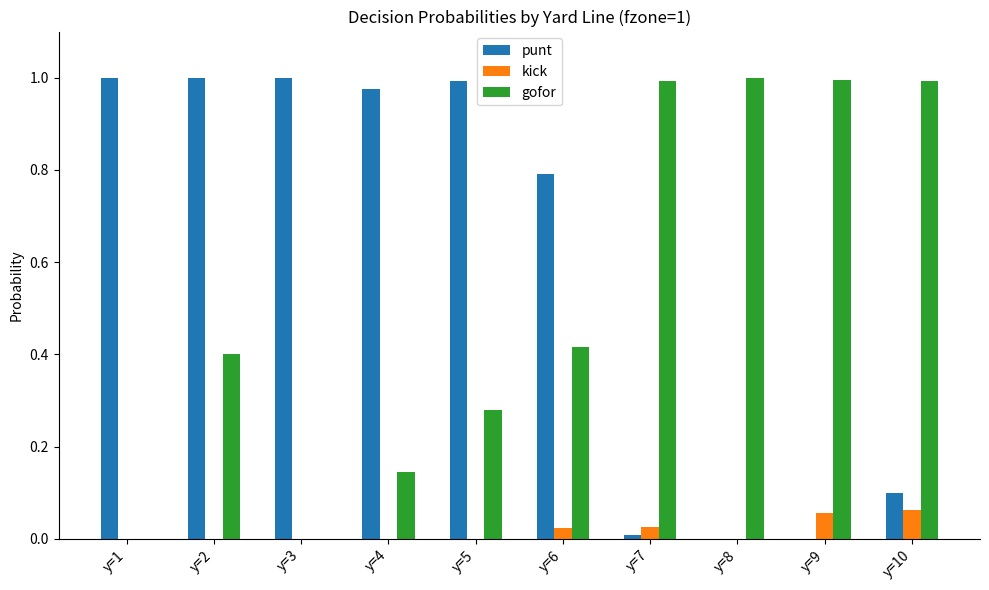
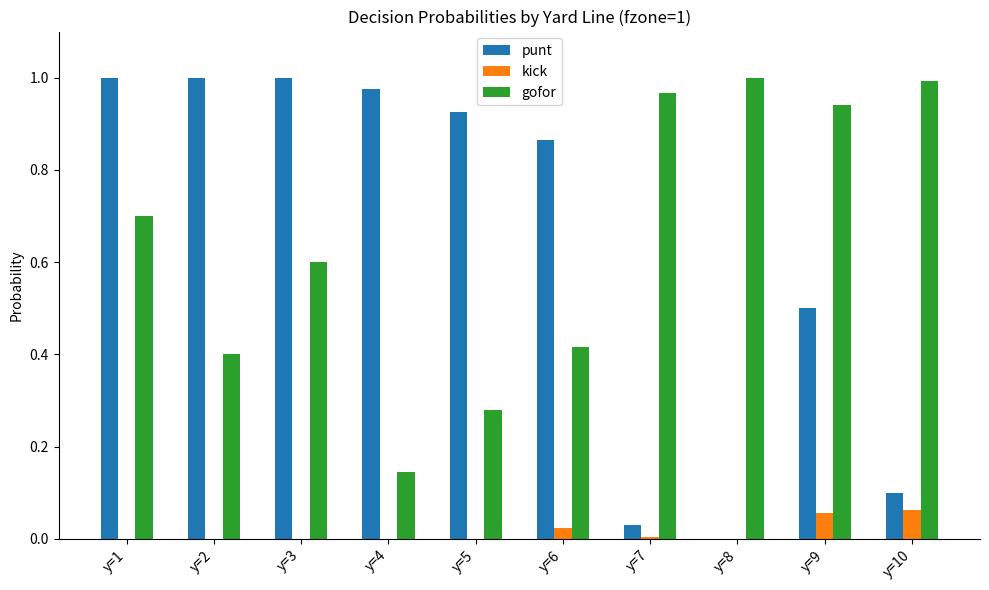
  {
    "punt": {
      "y=1": 1.00,
      "y=2": 1.00,
      "y=3": 1.00,
      "y=4": 0.97,
-     "y=5": 0.99,
-     "y=6": 0.79,
-     "y=7": 0.01,
+     "y=5": 0.93,
+     "y=6": 0.87,
+     "y=7": 0.03,
      "y=8": 0.00,
-     "y=9": 0.0,
+     "y=9": 0.5,
      "y=10": 0.10
    },
    "kick": {
      "y=1": 0.00,
      "y=2": 0.00,
      "y=3": 0.00,
      "y=4": 0.00,
      "y=5": 0.00,
      "y=6": 0.02,
-     "y=7": 0.03,
+     "y=7": 0.00,
      "y=8": 0.00,
      "y=9": 0.06,
      "y=10": 0.06
    },
    "gofor": {
-     "y=1": 0.0,
+     "y=1": 0.7,
      "y=2": 0.40,
-     "y=3": 0.0,
+     "y=3": 0.6,
      "y=4": 0.15,
      "y=5": 0.28,
      "y=6": 0.42,
-     "y=7": 0.99,
+     "y=7": 0.97,
      "y=8": 1.00,
-     "y=9": 1.00,
+     "y=9": 0.94,
      "y=10": 0.99
    }
  }
